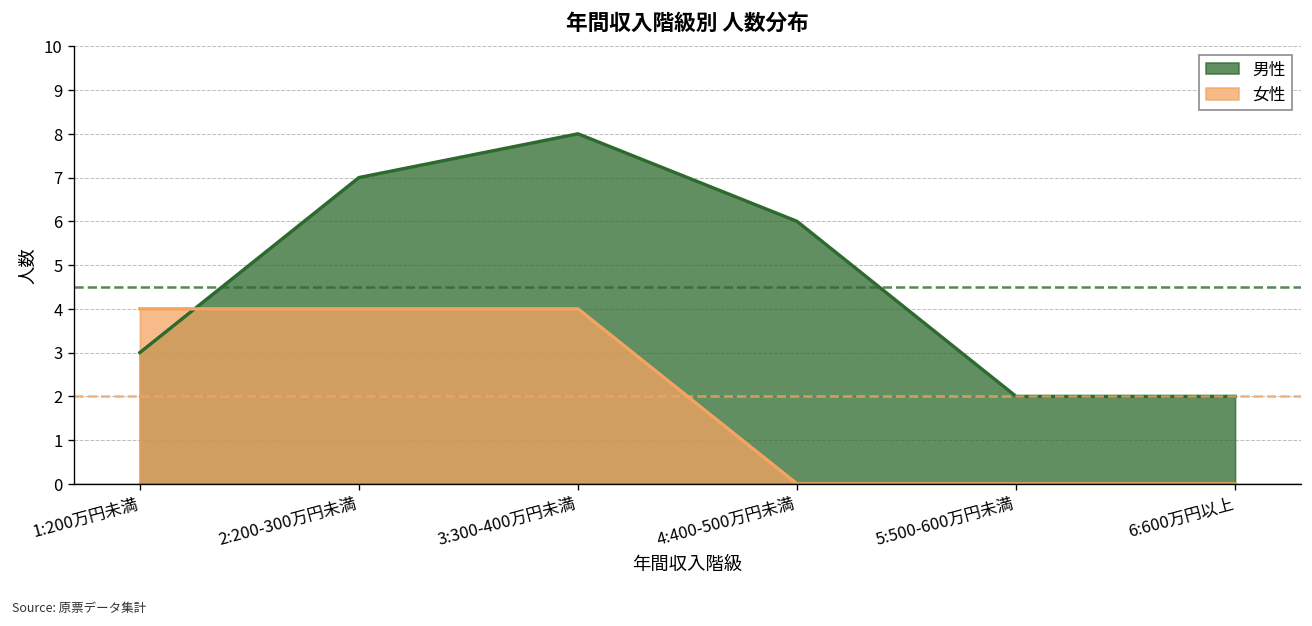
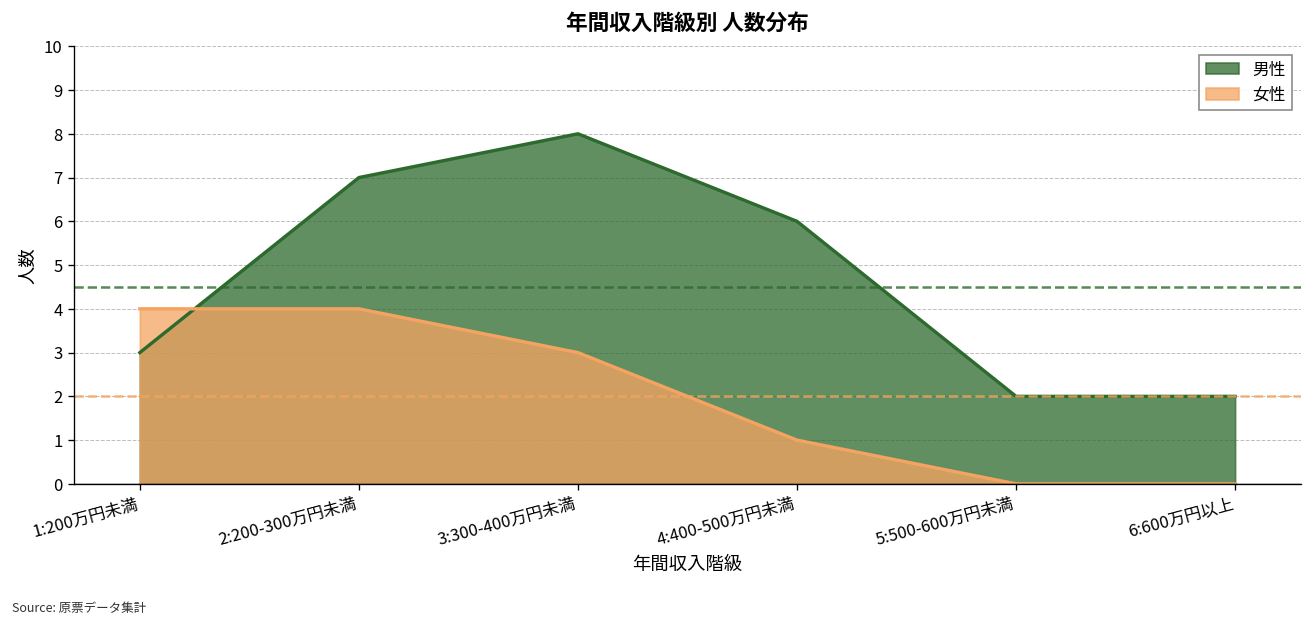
  {
    "男性": {
      "1:200万円未満": 3,
      "2:200-300万円未満": 7,
      "3:300-400万円未満": 8,
      "4:400-500万円未満": 6,
      "5:500-600万円未満": 2,
      "6:600万円以上": 2
    },
    "女性": {
      "1:200万円未満": 4,
      "2:200-300万円未満": 4,
-     "3:300-400万円未満": 4,
-     "4:400-500万円未満": 0,
+     "3:300-400万円未満": 3,
+     "4:400-500万円未満": 1,
      "5:500-600万円未満": 0,
      "6:600万円以上": 0
    }
  }
